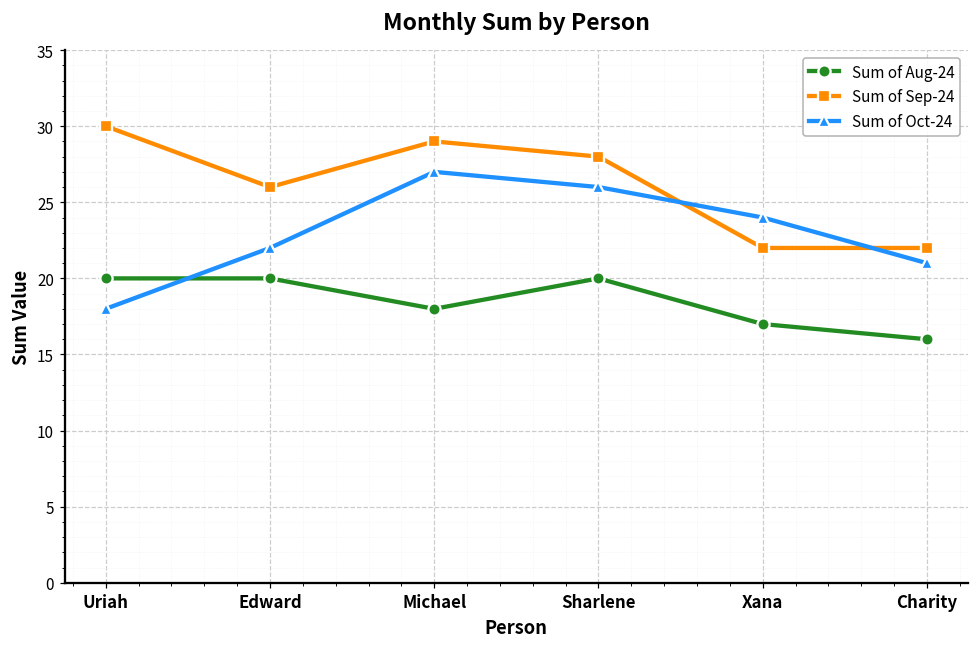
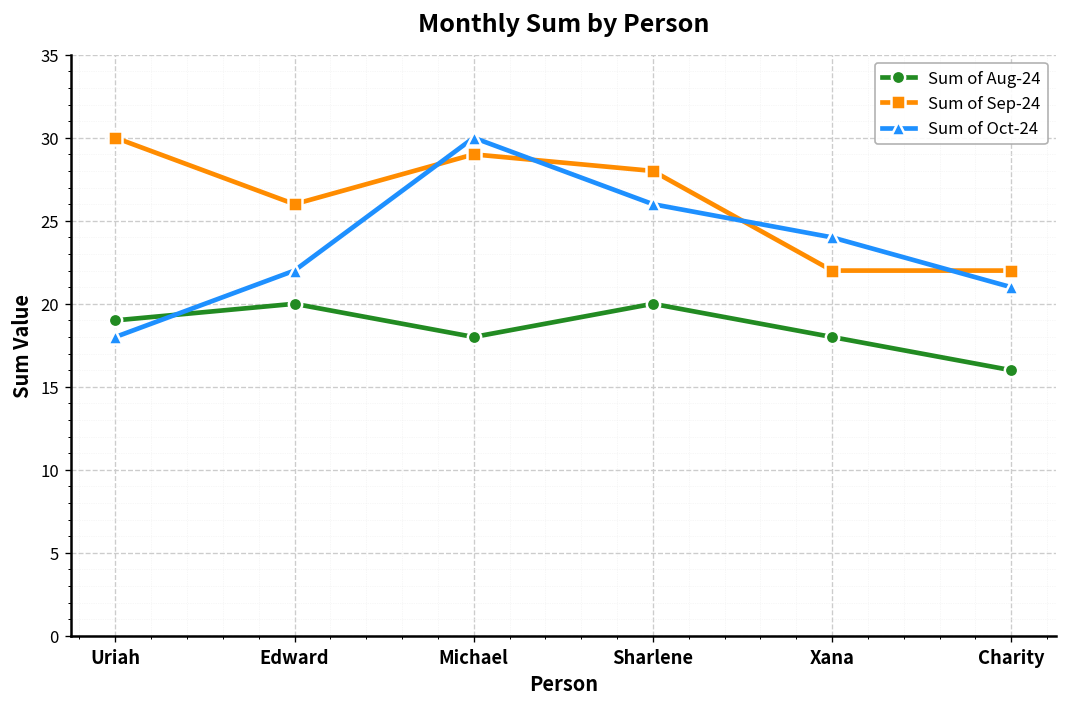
  {
    "Sum of Aug-24": {
-     "Uriah": 20,
+     "Uriah": 19,
      "Edward": 20,
      "Michael": 18,
      "Sharlene": 20,
-     "Xana": 17,
+     "Xana": 18,
      "Charity": 16
    },
    "Sum of Sep-24": {
      "Uriah": 30,
      "Edward": 26,
      "Michael": 29,
      "Sharlene": 28,
      "Xana": 22,
      "Charity": 22
    },
    "Sum of Oct-24": {
      "Uriah": 18,
      "Edward": 22,
-     "Michael": 27,
+     "Michael": 30,
      "Sharlene": 26,
      "Xana": 24,
      "Charity": 21
    }
  }
